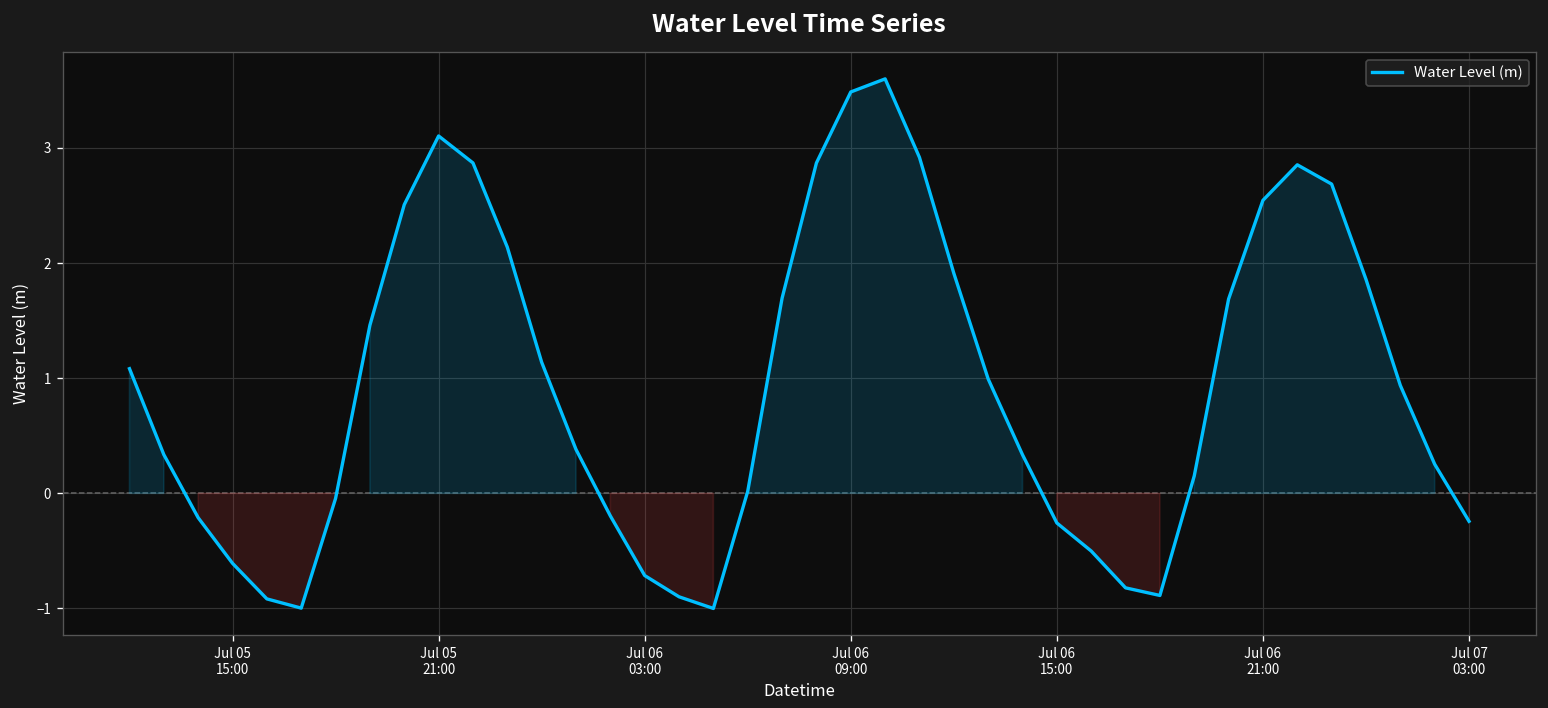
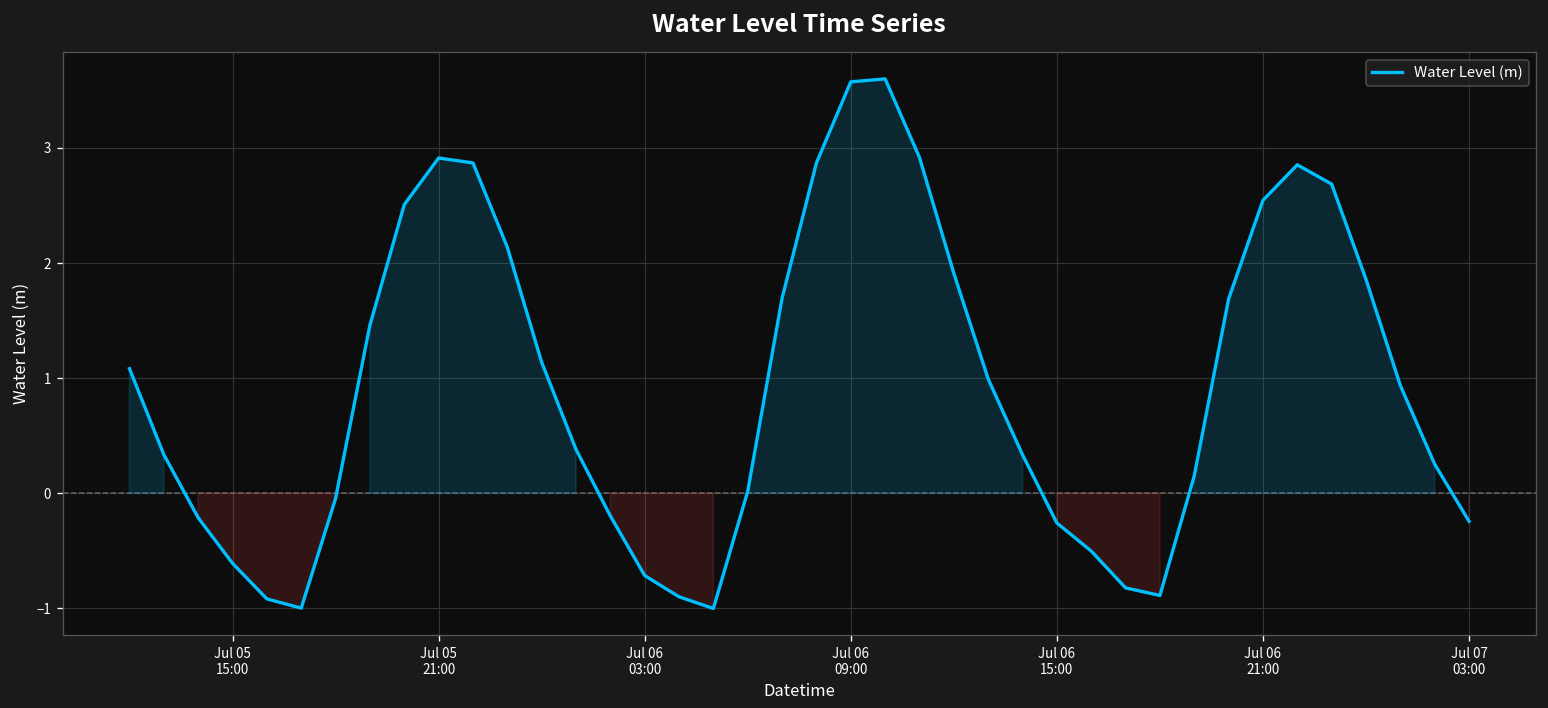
  {
    "Jul 05 15:00": -0.6,
-   "Jul 05 21:00": 3.1,
+   "Jul 05 21:00": 2.9,
    "Jul 06 03:00": -0.7,
-   "Jul 06 09:00": 3.5,
+   "Jul 06 09:00": 3.6,
    "Jul 06 15:00": -0.3,
    "Jul 06 21:00": 2.5,
    "Jul 07 03:00": -0.2
  }
